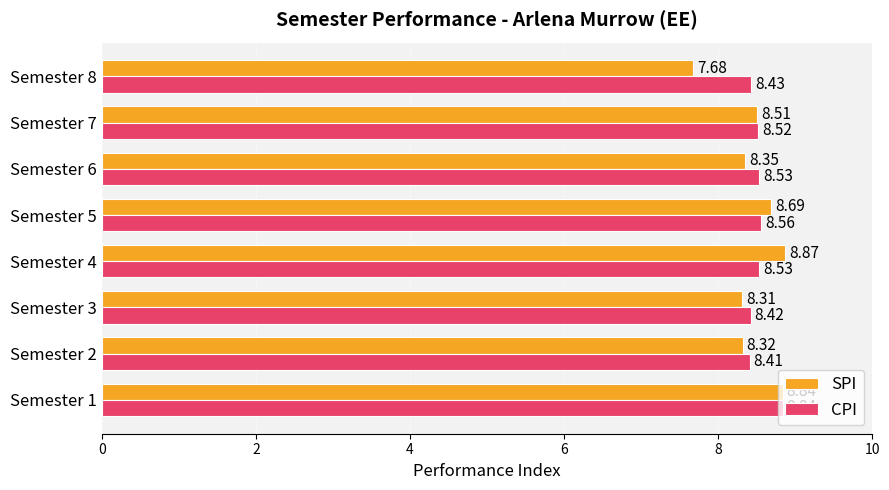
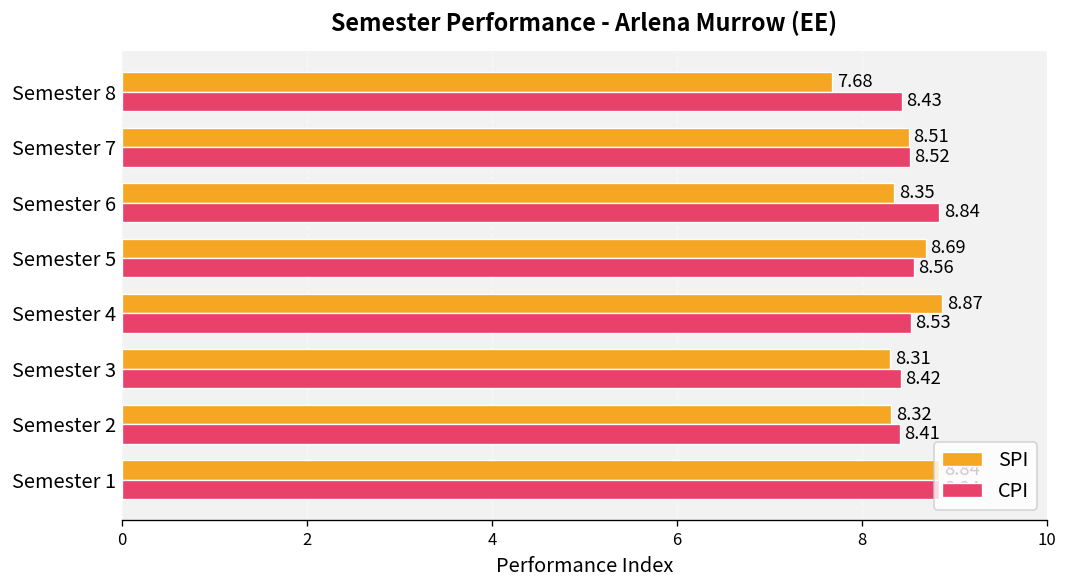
  {
    "SPI": {
      "Semester 8": 7.68,
      "Semester 7": 8.51,
      "Semester 6": 8.35,
      "Semester 5": 8.69,
      "Semester 4": 8.87,
      "Semester 3": 8.31,
      "Semester 2": 8.32
    },
    "CPI": {
      "Semester 8": 8.43,
      "Semester 7": 8.52,
-     "Semester 6": 8.53,
+     "Semester 6": 8.84,
      "Semester 5": 8.56,
      "Semester 4": 8.53,
      "Semester 3": 8.42
    }
  }
